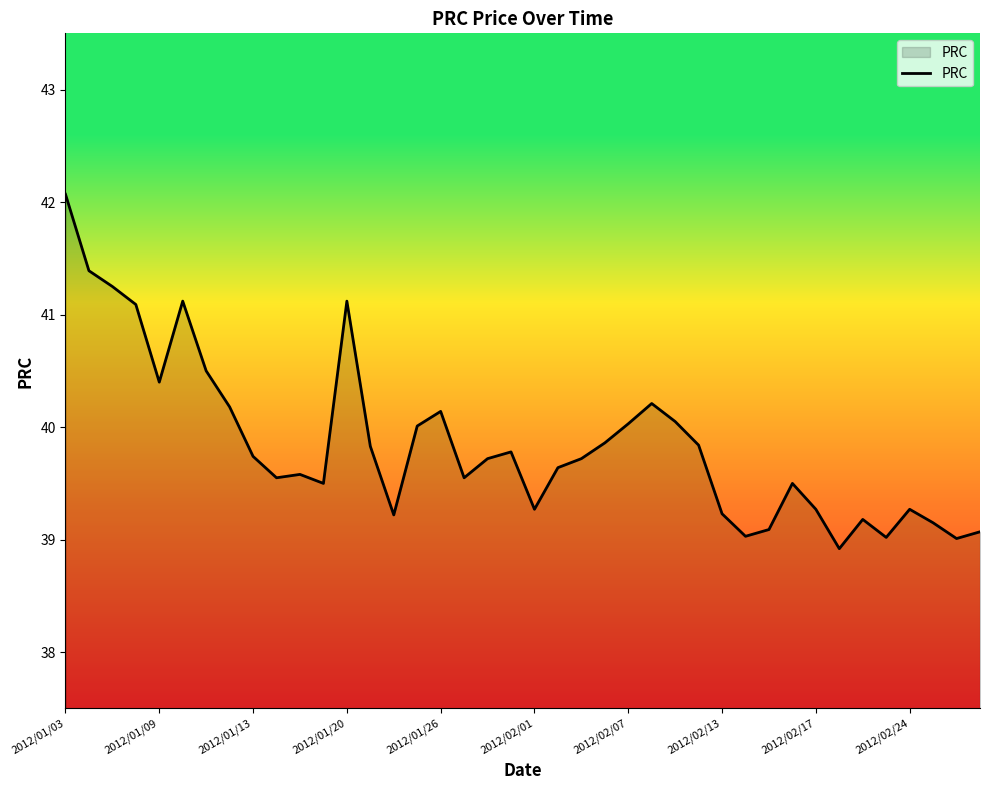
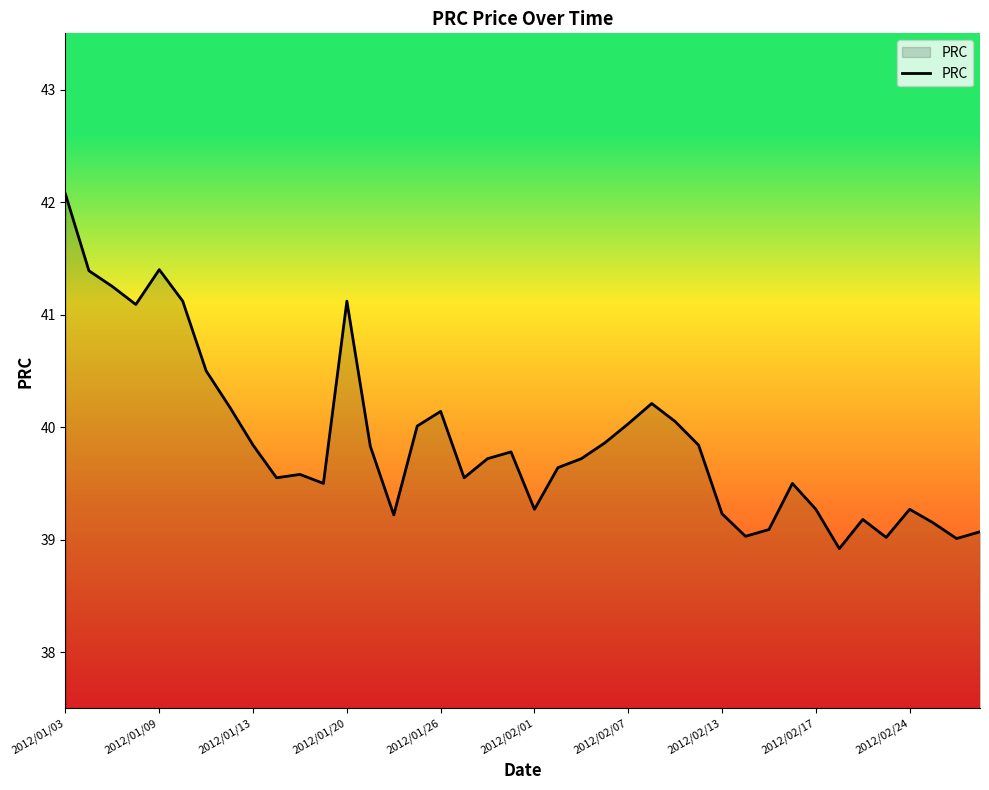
  {
    "2012/01/03": 42.07,
-   "2012/01/09": 40.4,
-   "2012/01/13": 39.74,
+   "2012/01/09": 41.4,
+   "2012/01/13": 39.84,
    "2012/01/20": 41.12,
    "2012/01/26": 40.14,
    "2012/02/01": 39.27,
    "2012/02/07": 40.03,
    "2012/02/13": 39.23,
    "2012/02/17": 39.27,
    "2012/02/24": 39.27
  }
